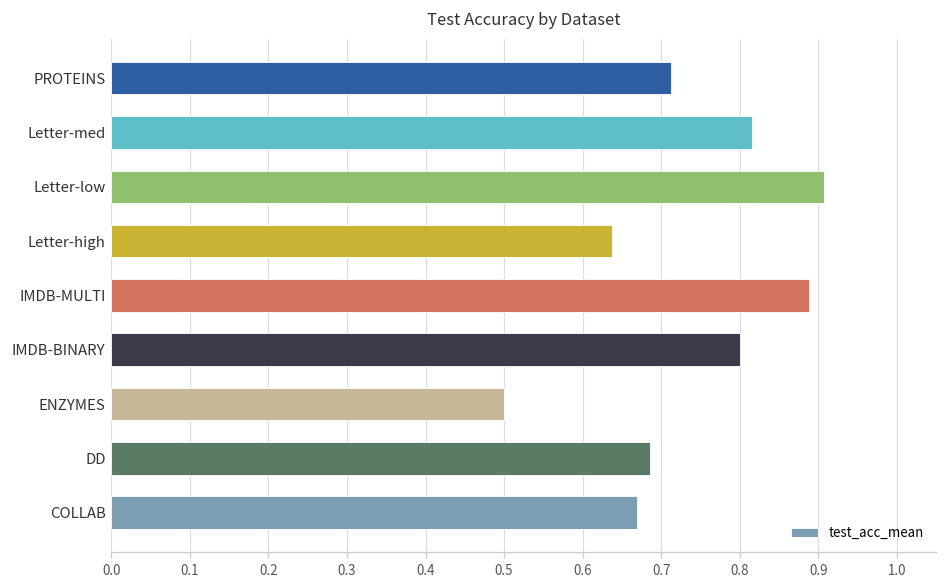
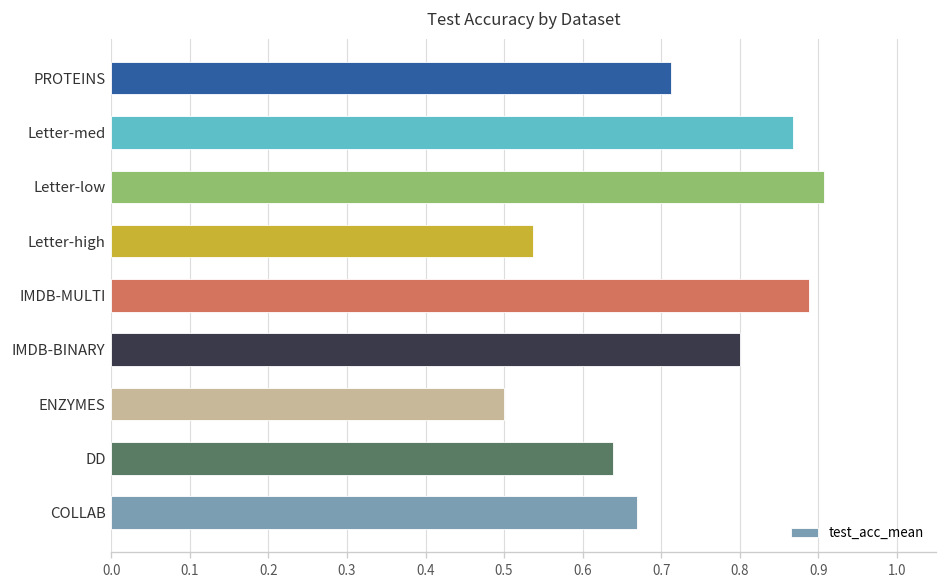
  {
    "PROTEINS": 0.71,
-   "Letter-med": 0.82,
+   "Letter-med": 0.87,
    "Letter-low": 0.91,
-   "Letter-high": 0.64,
+   "Letter-high": 0.54,
    "IMDB-MULTI": 0.89,
    "IMDB-BINARY": 0.80,
    "ENZYMES": 0.50,
-   "DD": 0.69,
+   "DD": 0.64,
    "COLLAB": 0.67
  }
